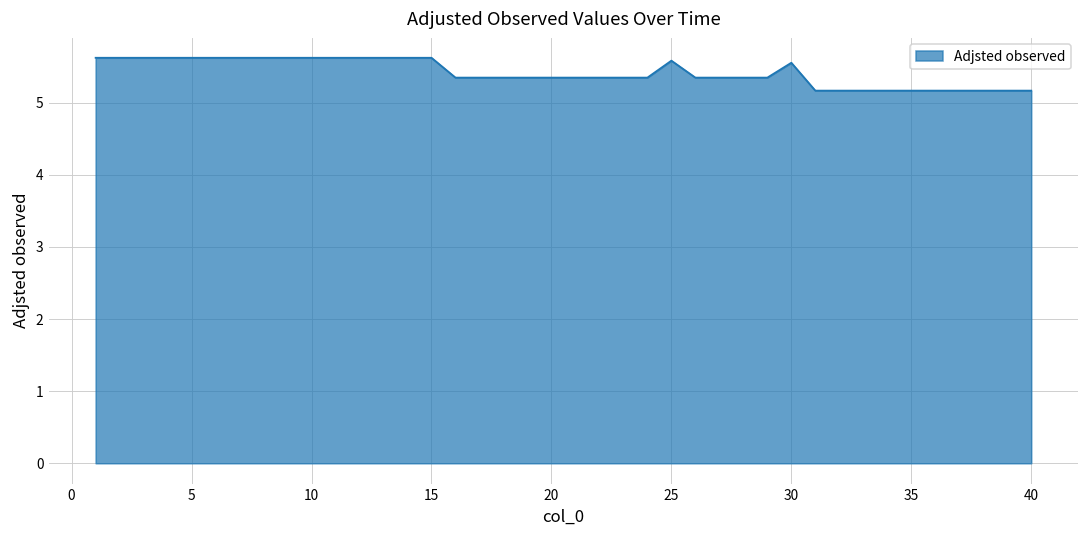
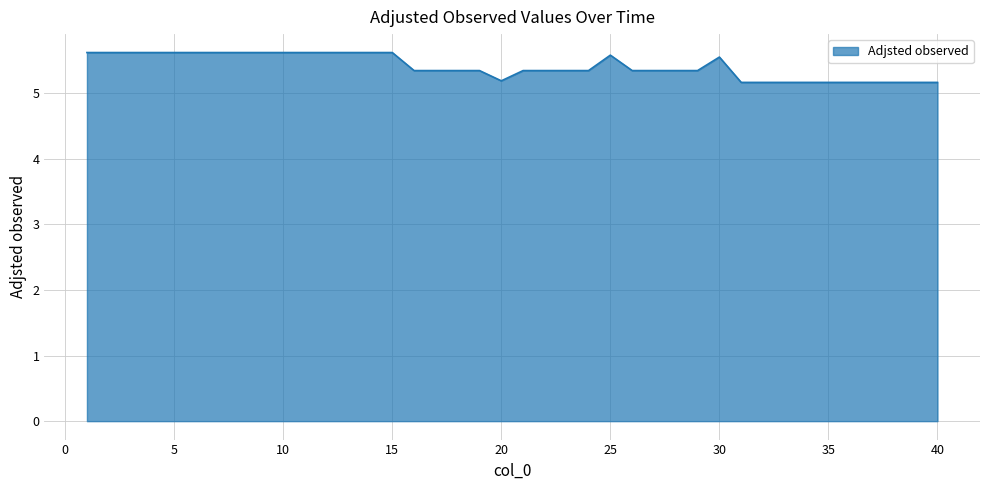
  {
    "5": 5.6,
    "10": 5.6,
    "15": 5.6,
-   "20": 5.3,
+   "20": 5.2,
    "25": 5.6,
    "30": 5.6,
    "35": 5.2,
    "40": 5.2
  }
